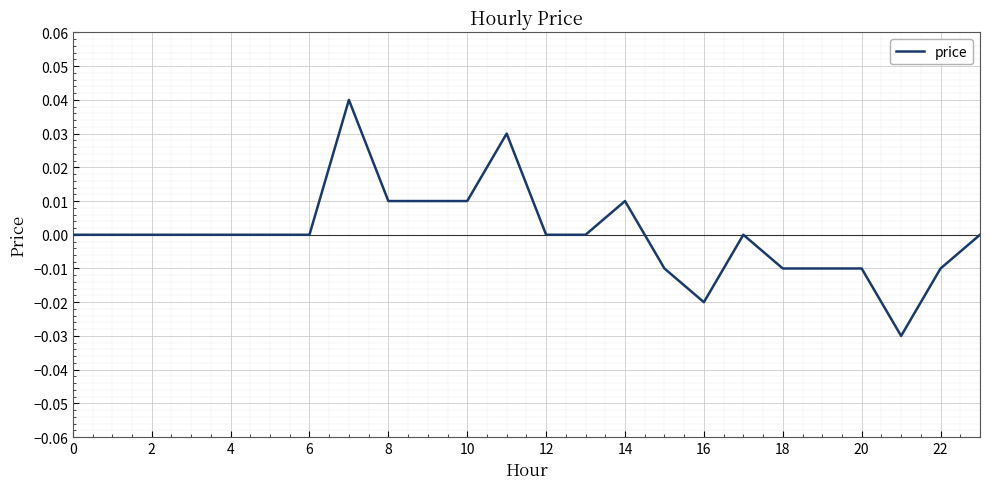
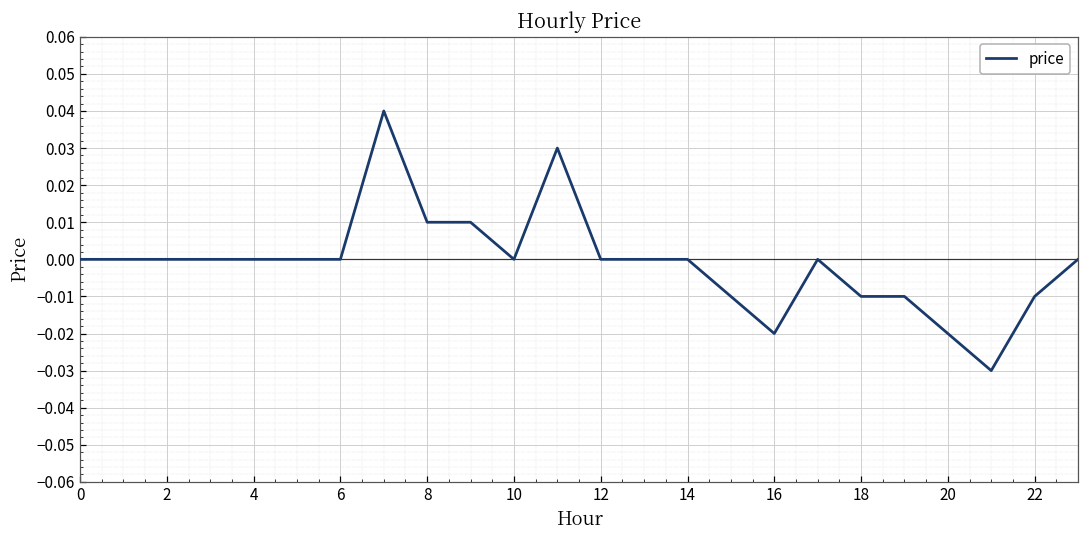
  {
    "0": 0.00,
    "2": 0.00,
    "4": 0.00,
    "6": 0.00,
    "8": 0.01,
-   "10": 0.01,
+   "10": 0.00,
    "12": 0.00,
-   "14": 0.01,
+   "14": 0.00,
    "16": -0.02,
    "18": -0.01,
-   "20": -0.01,
+   "20": -0.02,
    "22": -0.01
  }
